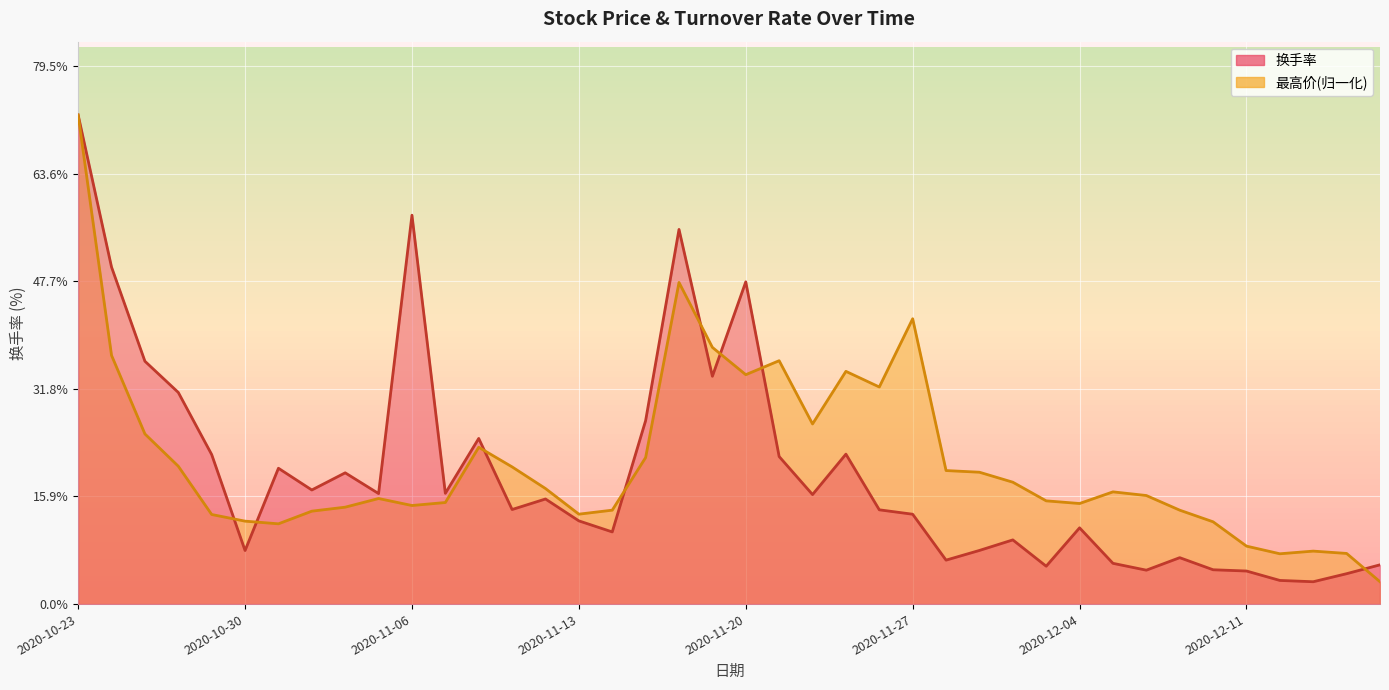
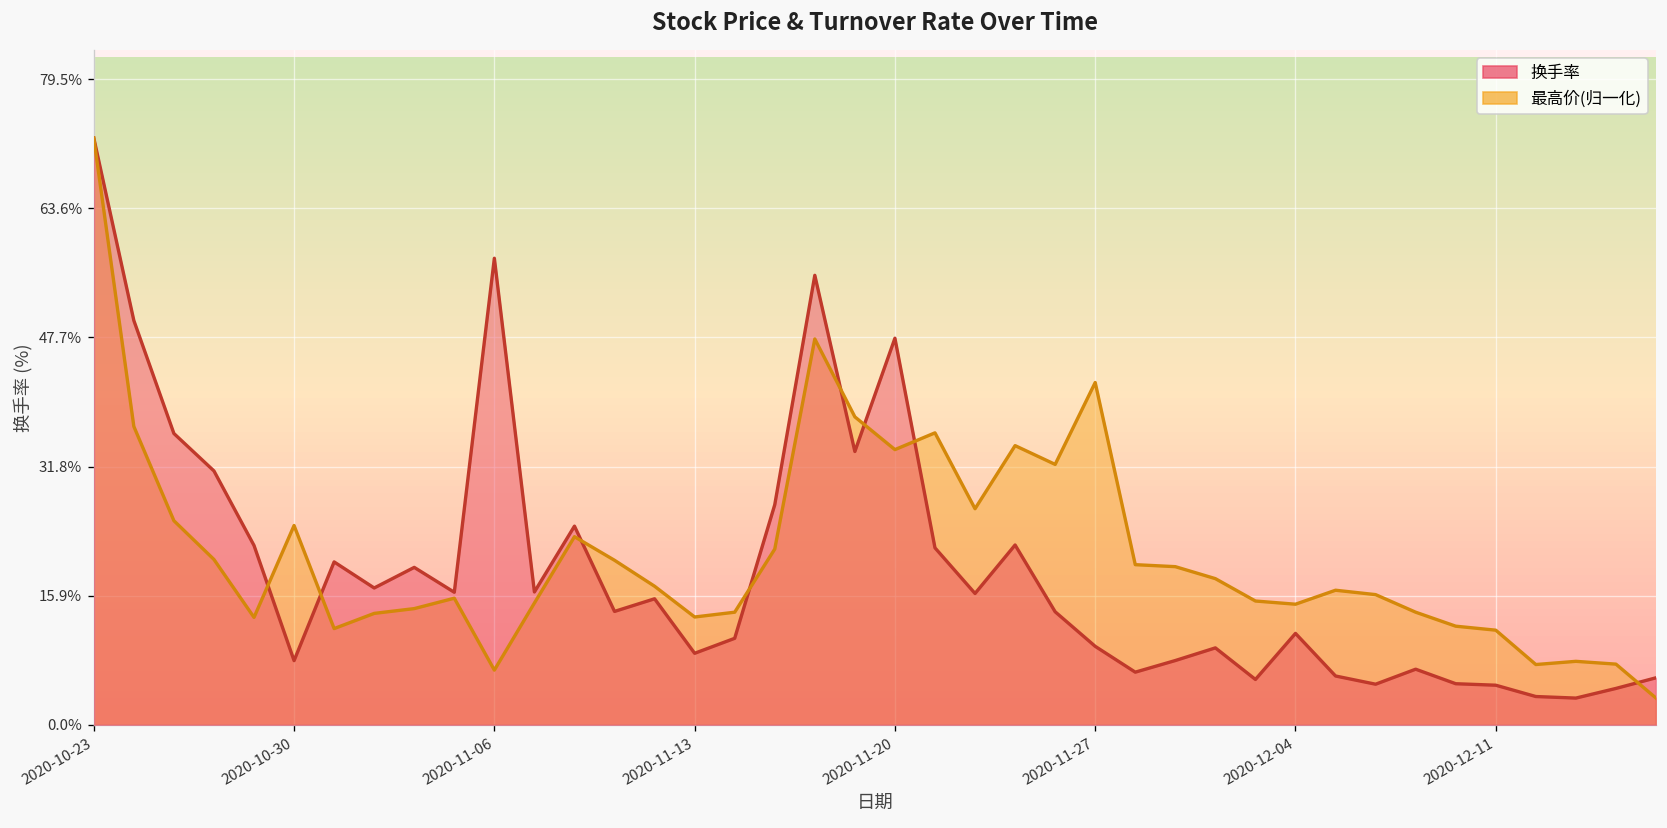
  {
    "换手率": {
      "2020-10-30": "8%",
      "2020-11-06": "57%",
-     "2020-11-13": "12%",
+     "2020-11-13": "9%",
      "2020-11-20": "48%",
-     "2020-11-27": "13%",
+     "2020-11-27": "10%",
      "2020-12-04": "11%",
      "2020-12-11": "5%"
    },
    "最高价(归一化)": {
-     "2020-10-30": "12%",
-     "2020-11-06": "15%",
+     "2020-10-30": "25%",
+     "2020-11-06": "7%",
      "2020-11-13": "13%",
      "2020-11-20": "34%",
      "2020-11-27": "42%",
      "2020-12-04": "15%",
-     "2020-12-11": "9%"
+     "2020-12-11": "12%"
    }
  }
